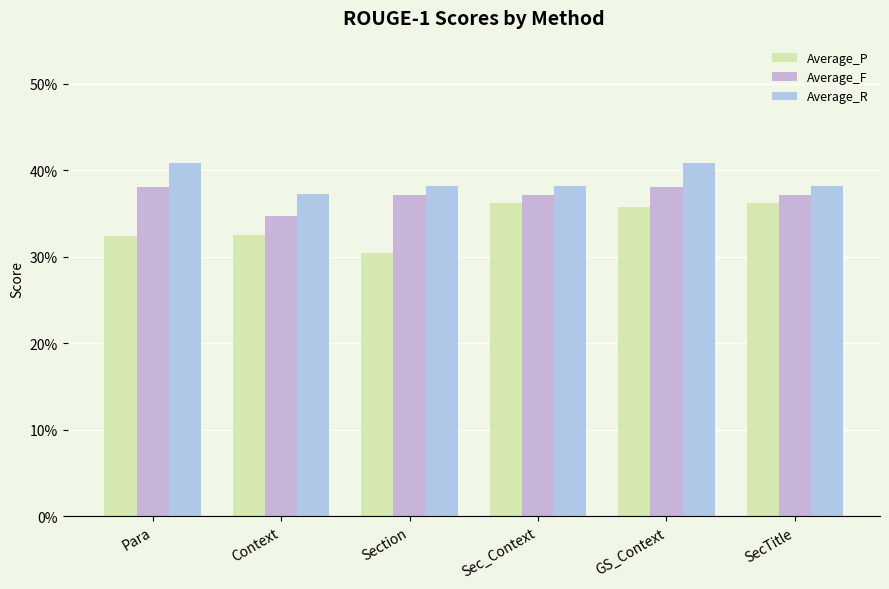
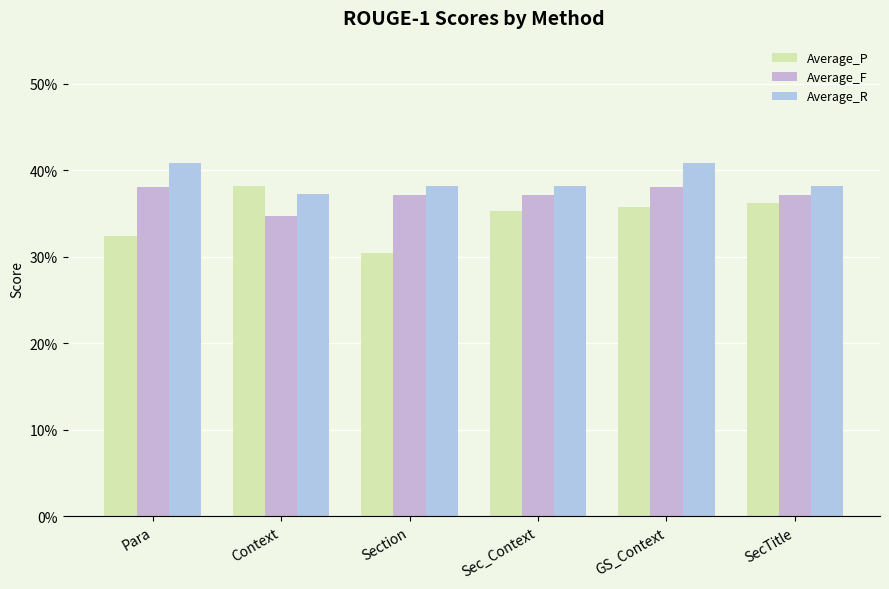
  {
    "Average_P": {
      "Para": "32%",
-     "Context": "33%",
+     "Context": "38%",
      "Section": "30%",
-     "Sec_Context": "36%",
+     "Sec_Context": "35%",
      "GS_Context": "36%",
      "SecTitle": "36%"
    }
  }
